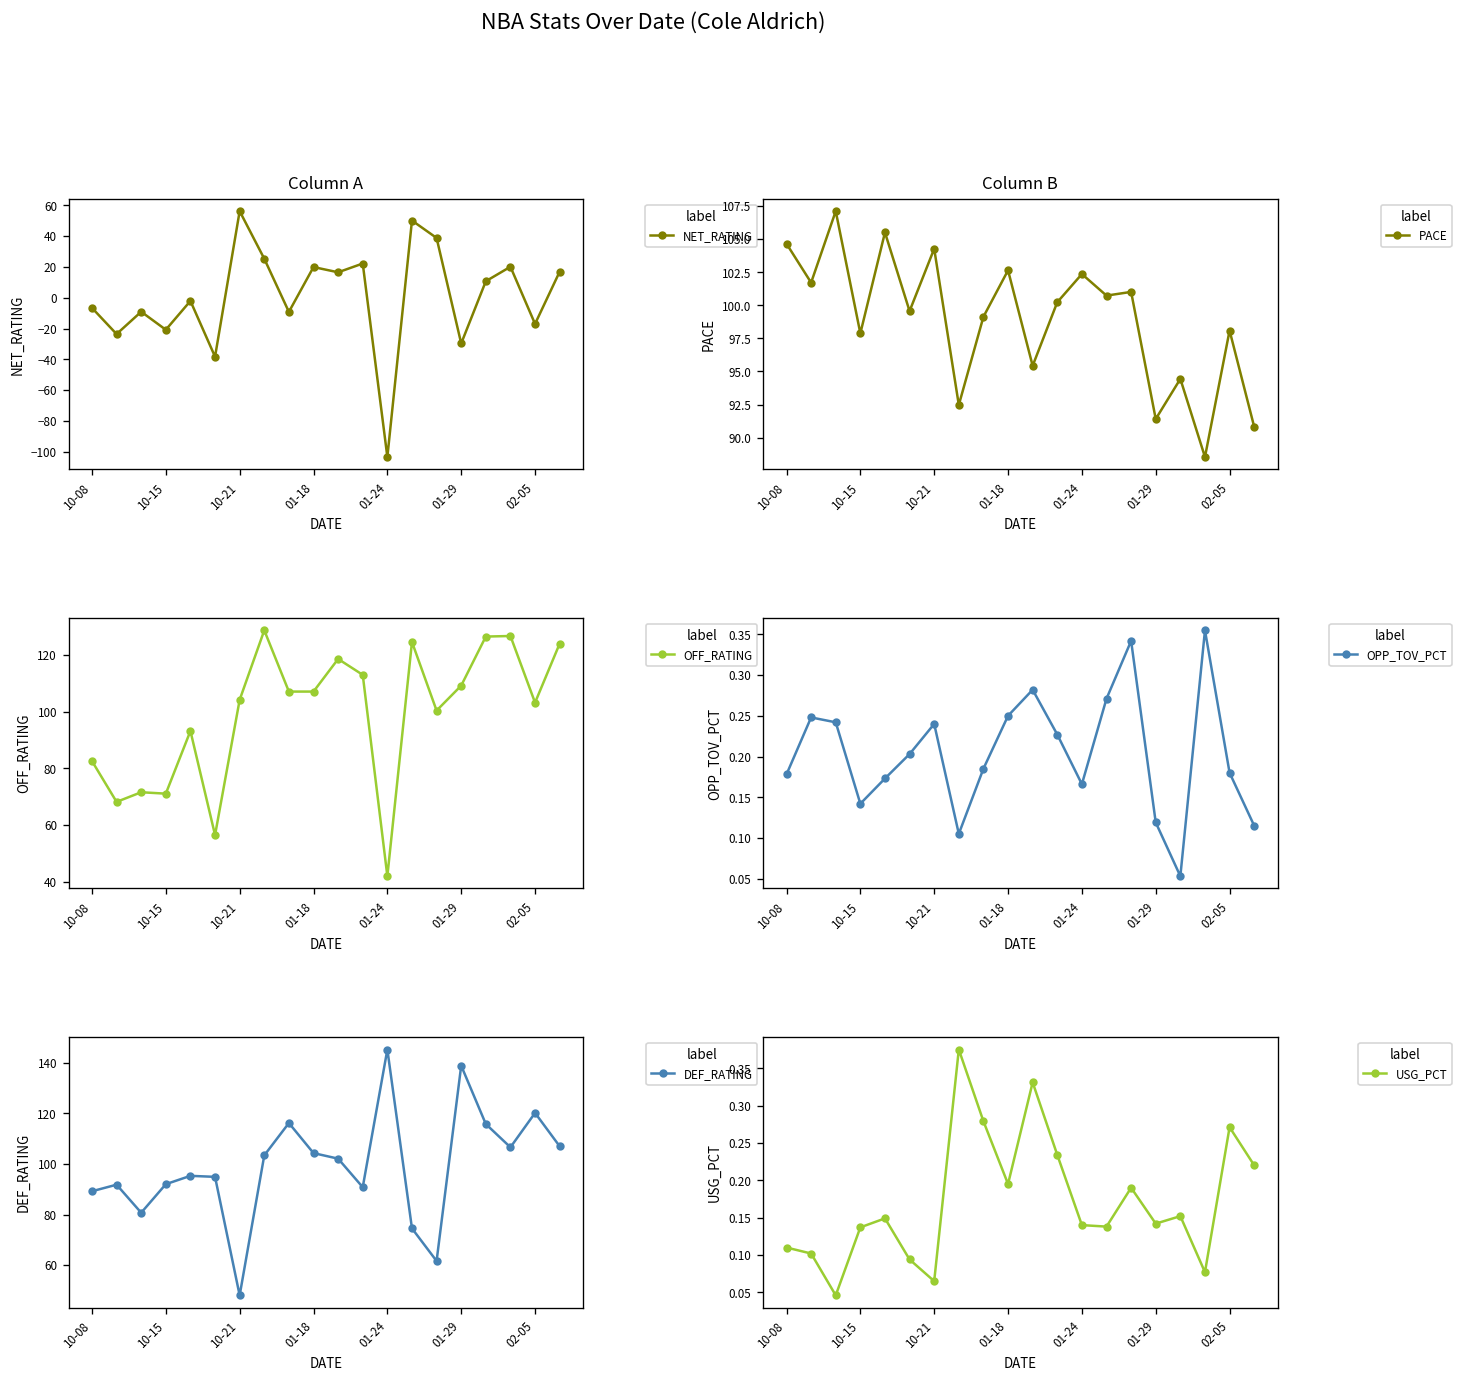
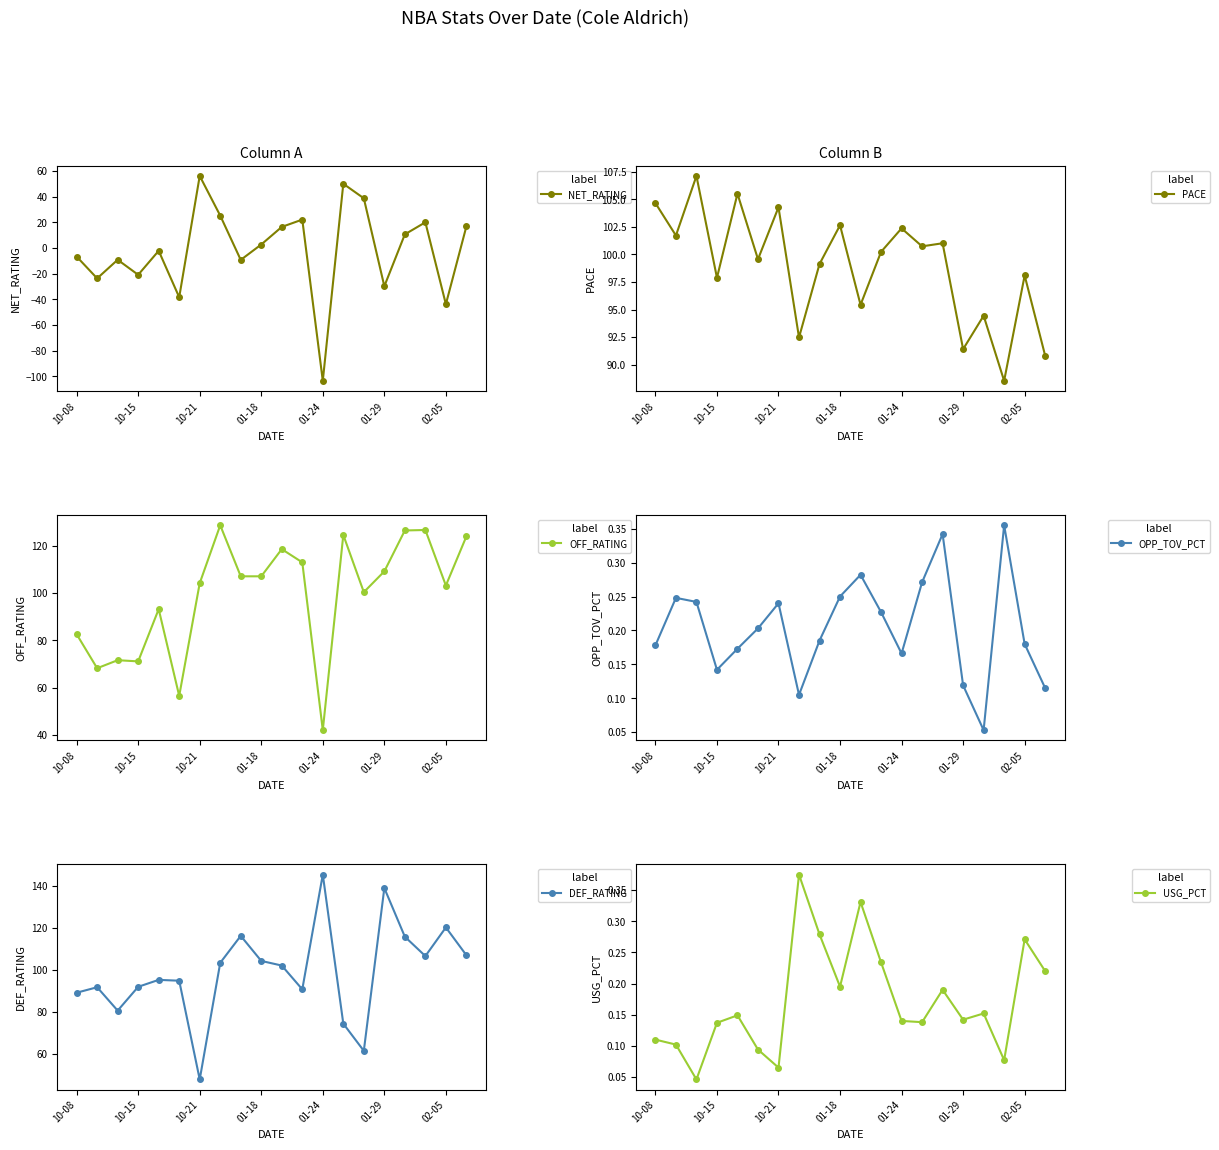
  {
    "Column A": {
      "10-08": -7,
      "10-15": -21,
      "10-21": 56,
-     "01-18": 20,
+     "01-18": 3,
      "01-24": -103,
      "01-29": -30,
-     "02-05": -17
+     "02-05": -44
    },
    "Column B": {
      "10-08": 104.7,
      "10-15": 97.9,
      "10-21": 104.3,
      "01-18": 102.6,
      "01-24": 102.4,
      "01-29": 91.4,
      "02-05": 98.1
    }
  }
